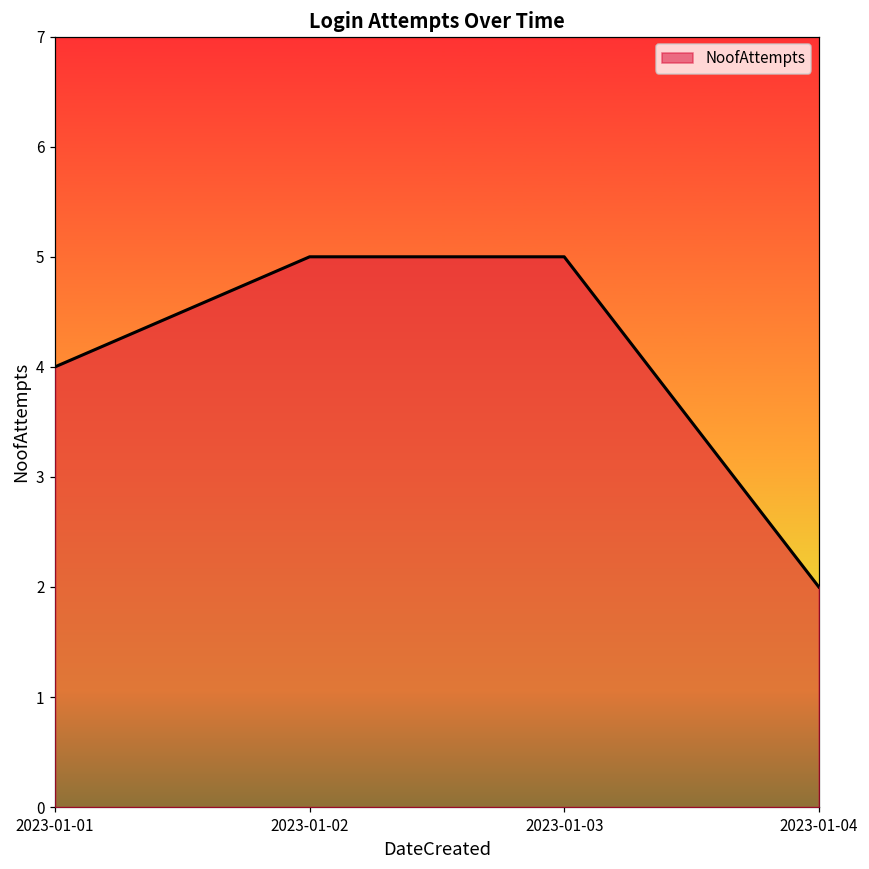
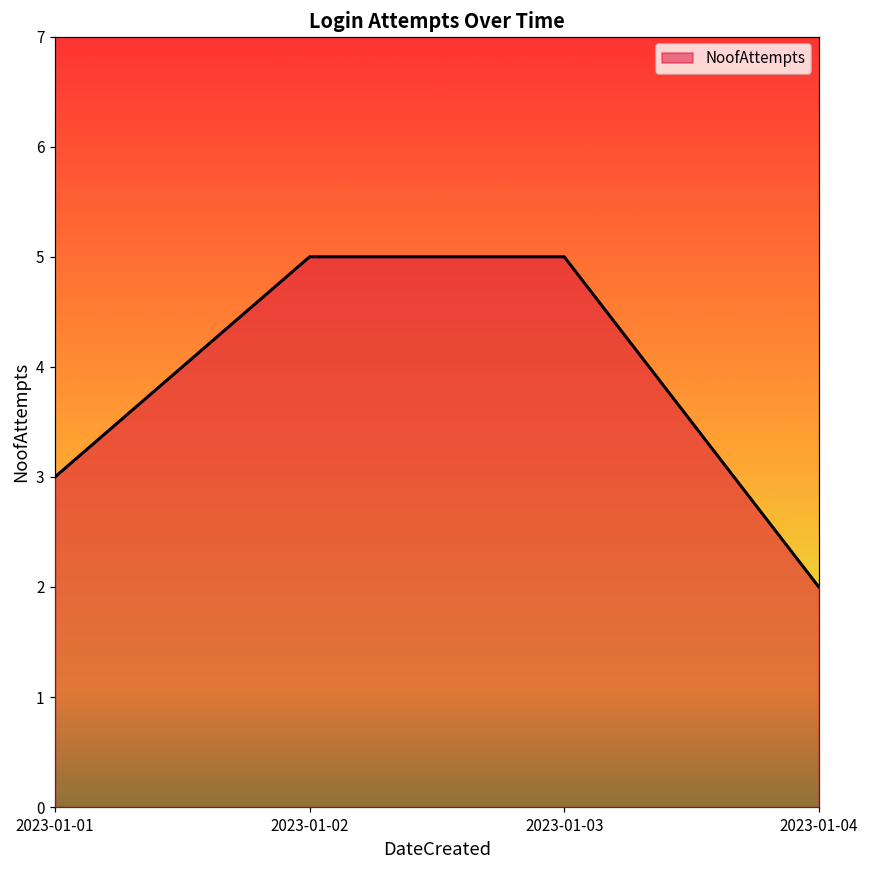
  {
-   "2023-01-01": 4,
+   "2023-01-01": 3,
    "2023-01-02": 5,
    "2023-01-03": 5,
    "2023-01-04": 2
  }
